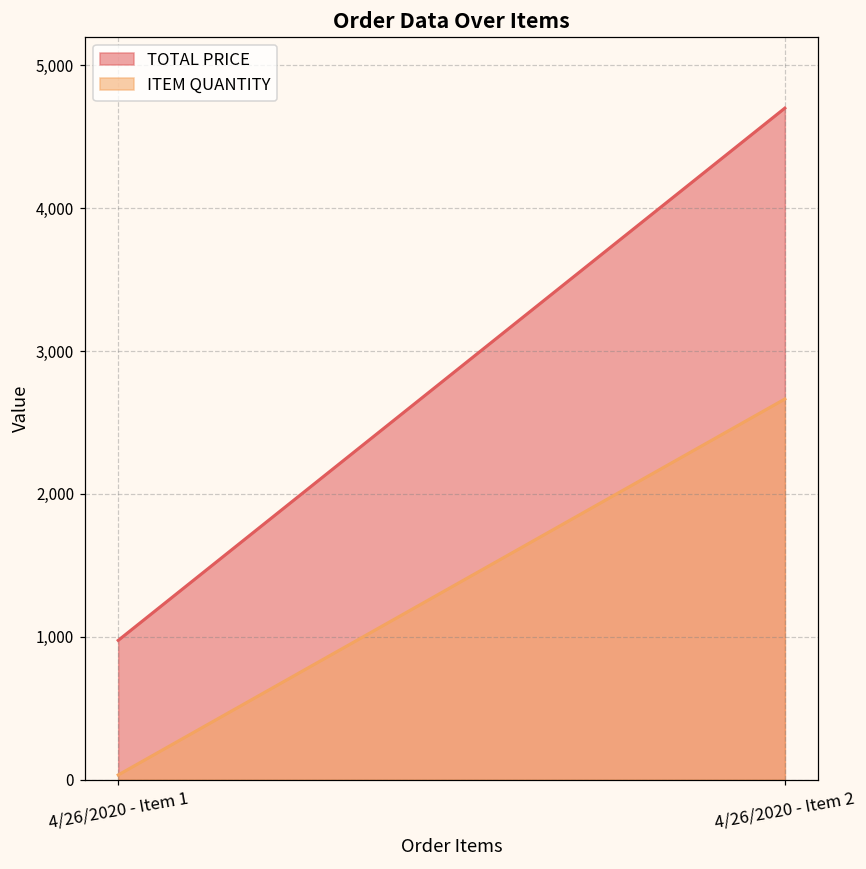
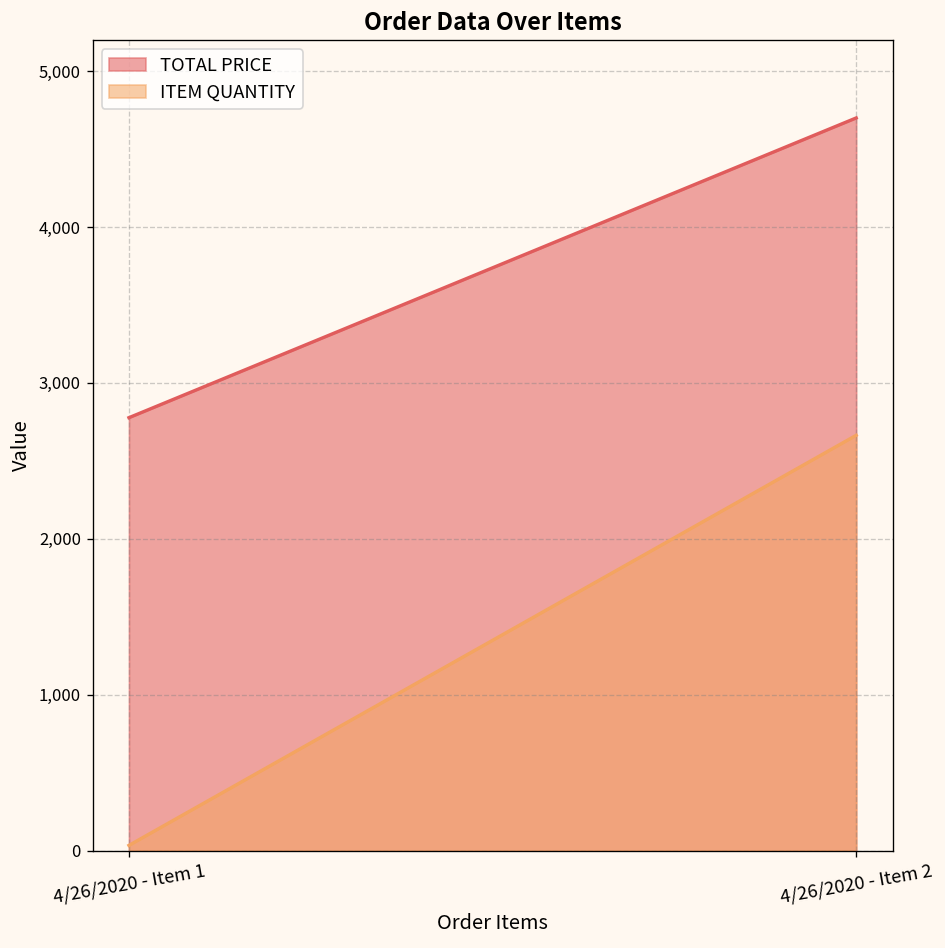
  {
    "TOTAL PRICE": {
-     "4/26/2020 - Item 1": "970",
+     "4/26/2020 - Item 1": "2,780",
      "4/26/2020 - Item 2": "4,700"
    },
    "ITEM QUANTITY": {
      "4/26/2020 - Item 1": "30",
      "4/26/2020 - Item 2": "2,660"
    }
  }
